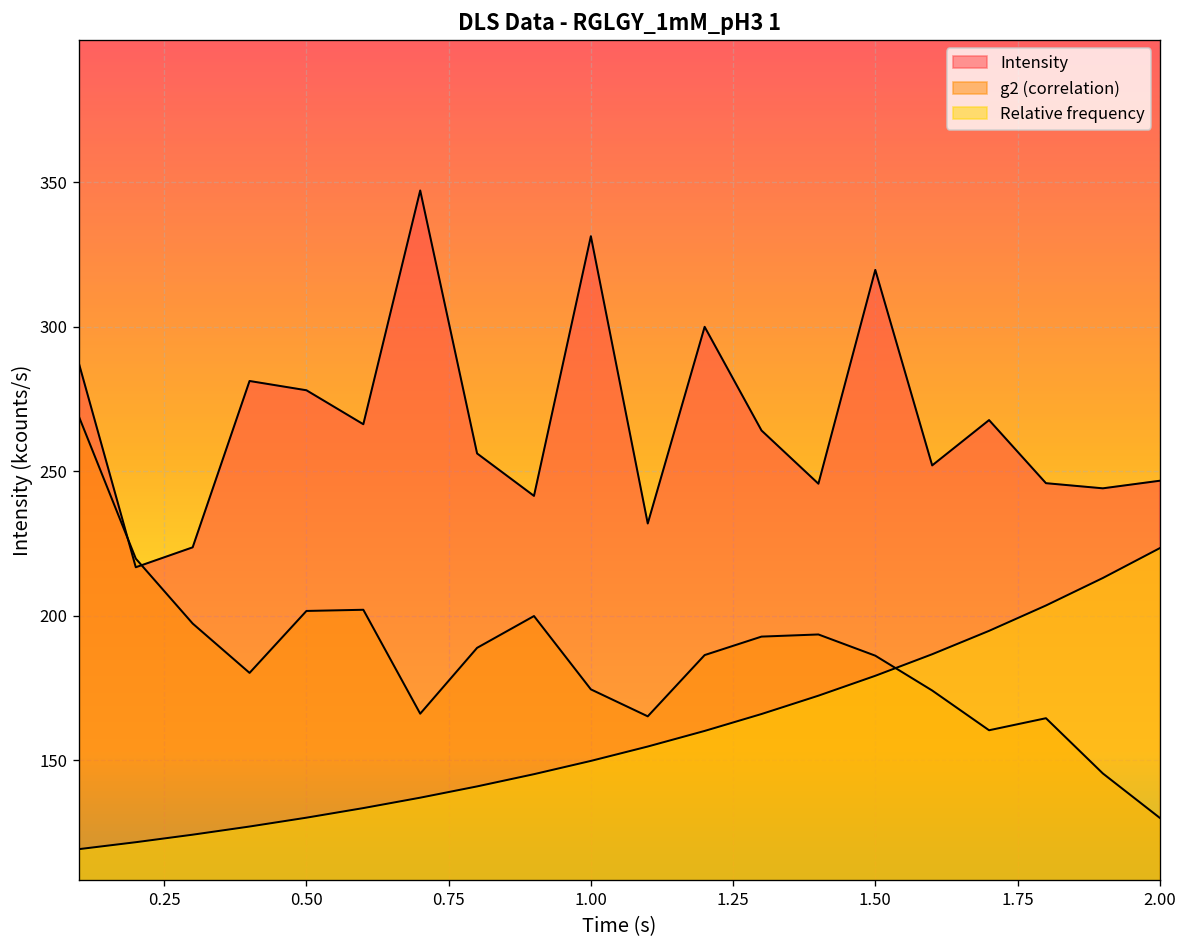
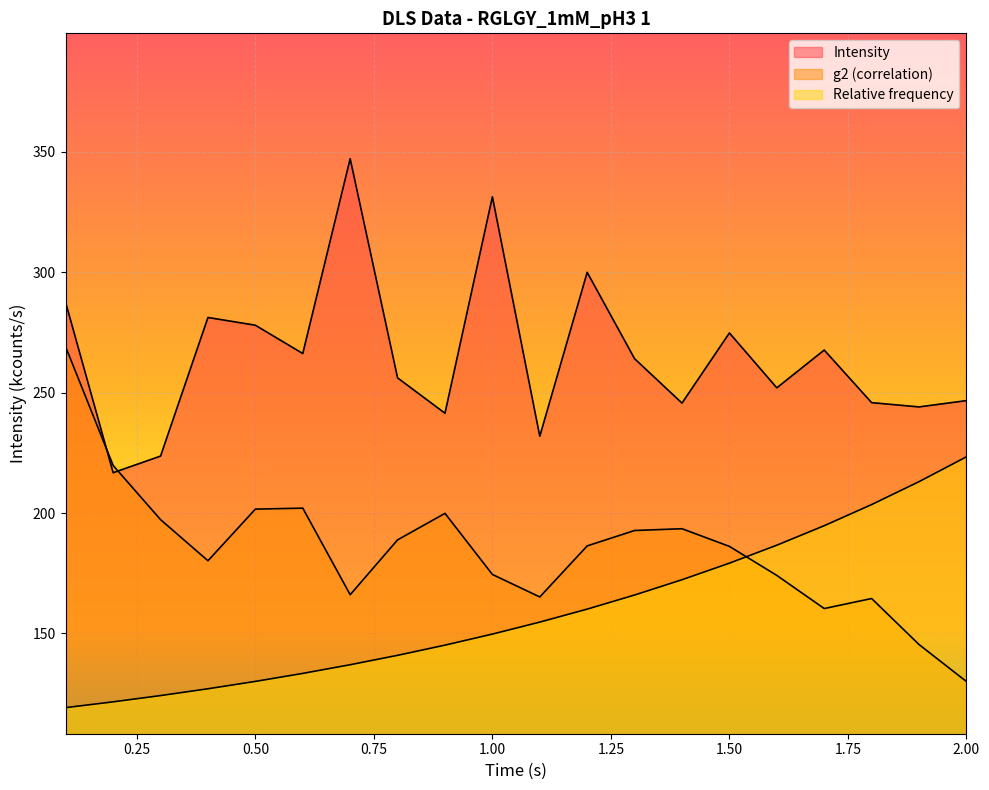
  {
    "Intensity": {
      "0.50": 278,
      "1.00": 331,
-     "1.50": 320,
+     "1.50": 275,
      "2.00": 247
    }
  }
